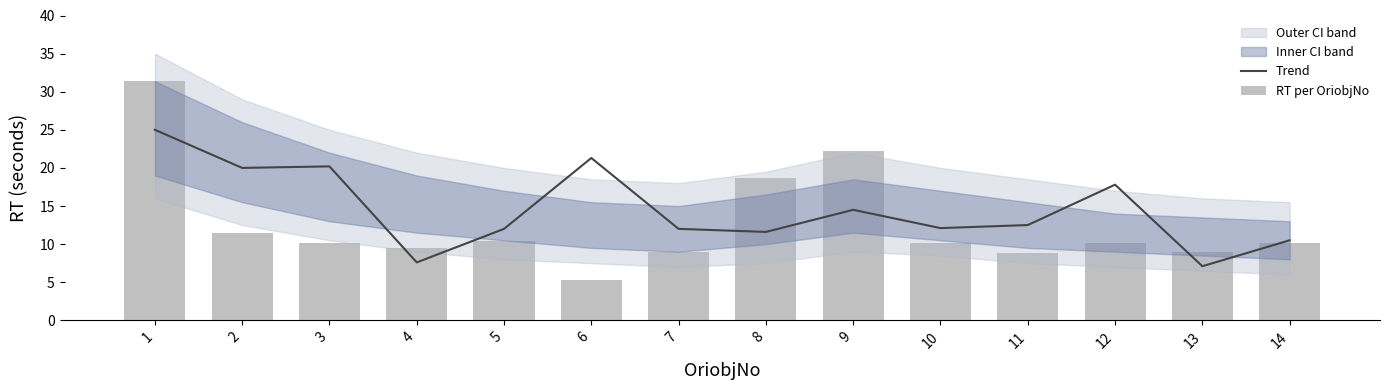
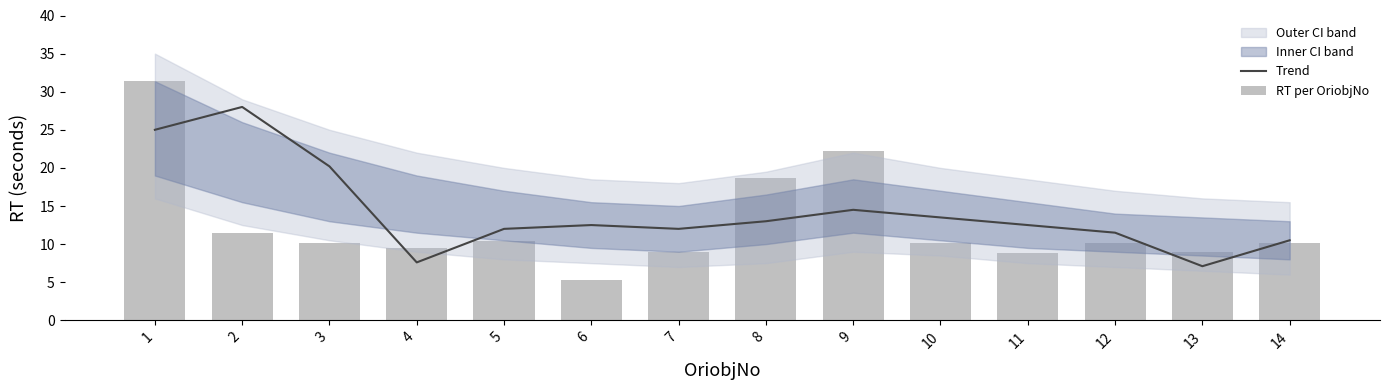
  {
    "Trend": {
      "1": 25,
-     "2": 20,
+     "2": 28,
      "3": 20,
      "4": 8,
      "5": 12,
-     "6": 21,
+     "6": 13,
      "7": 12,
-     "8": 12,
+     "8": 13,
      "9": 15,
-     "10": 12,
+     "10": 14,
      "11": 13,
-     "12": 18,
+     "12": 12,
      "13": 7,
      "14": 11
    }
  }
